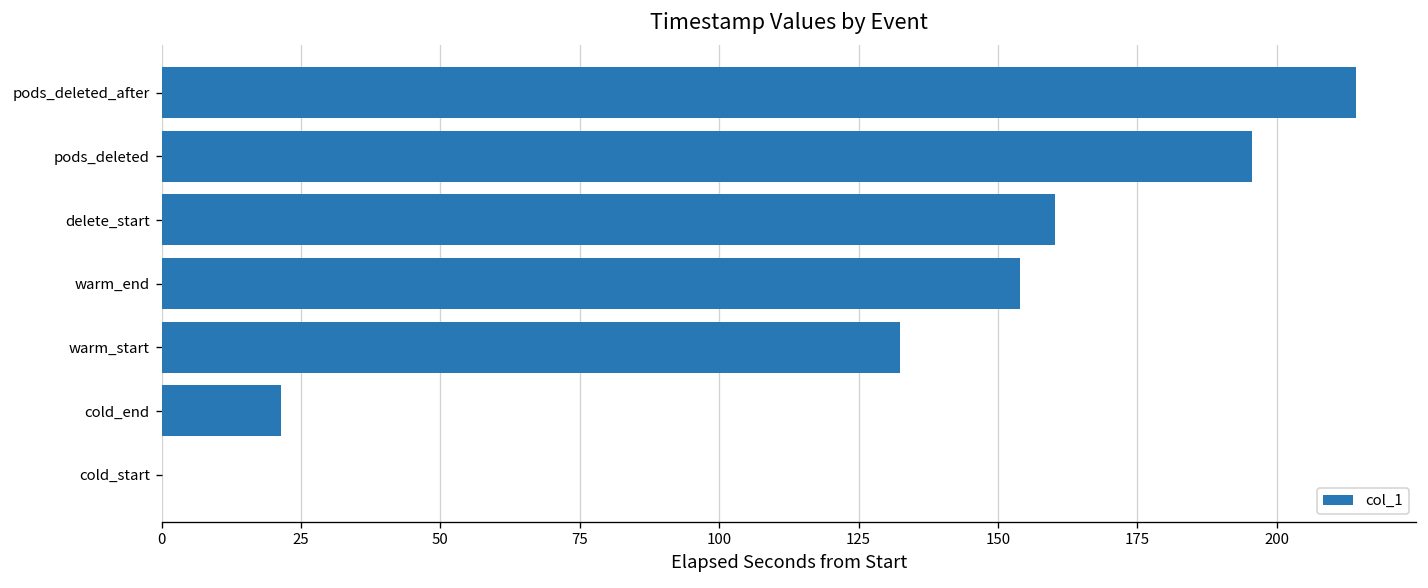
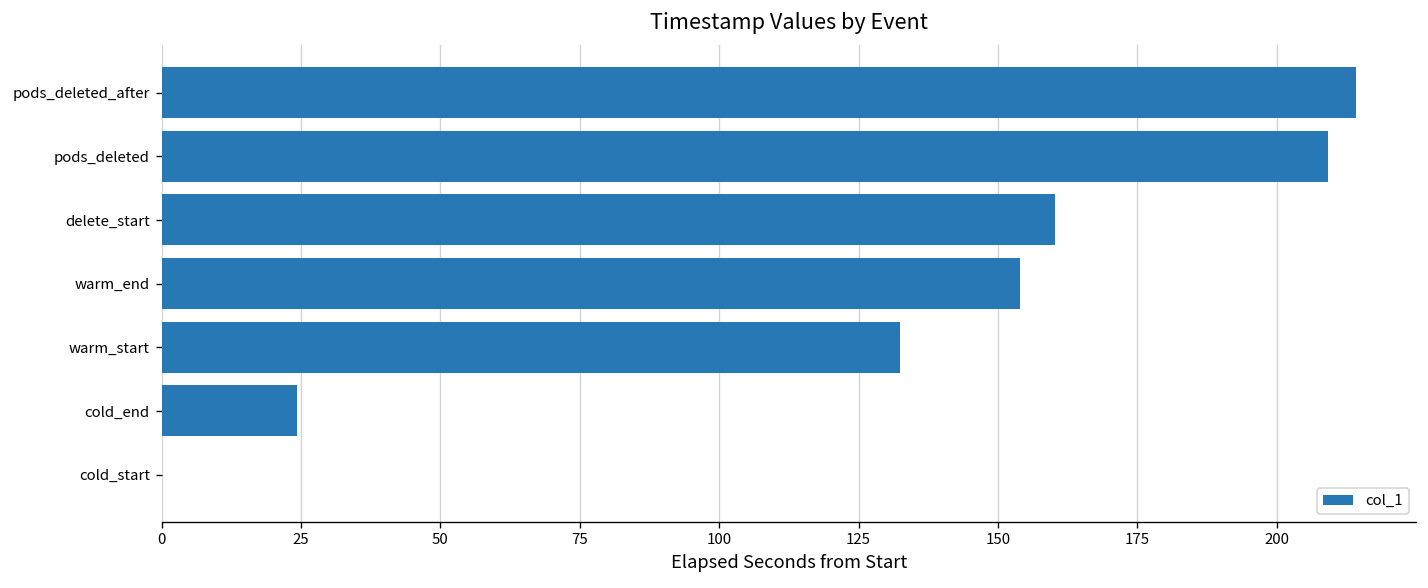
  {
    "pods_deleted_after": 214,
-   "pods_deleted": 196,
+   "pods_deleted": 209,
    "delete_start": 160,
    "warm_end": 154,
    "warm_start": 132,
-   "cold_end": 21,
+   "cold_end": 24,
    "cold_start": 0
  }
